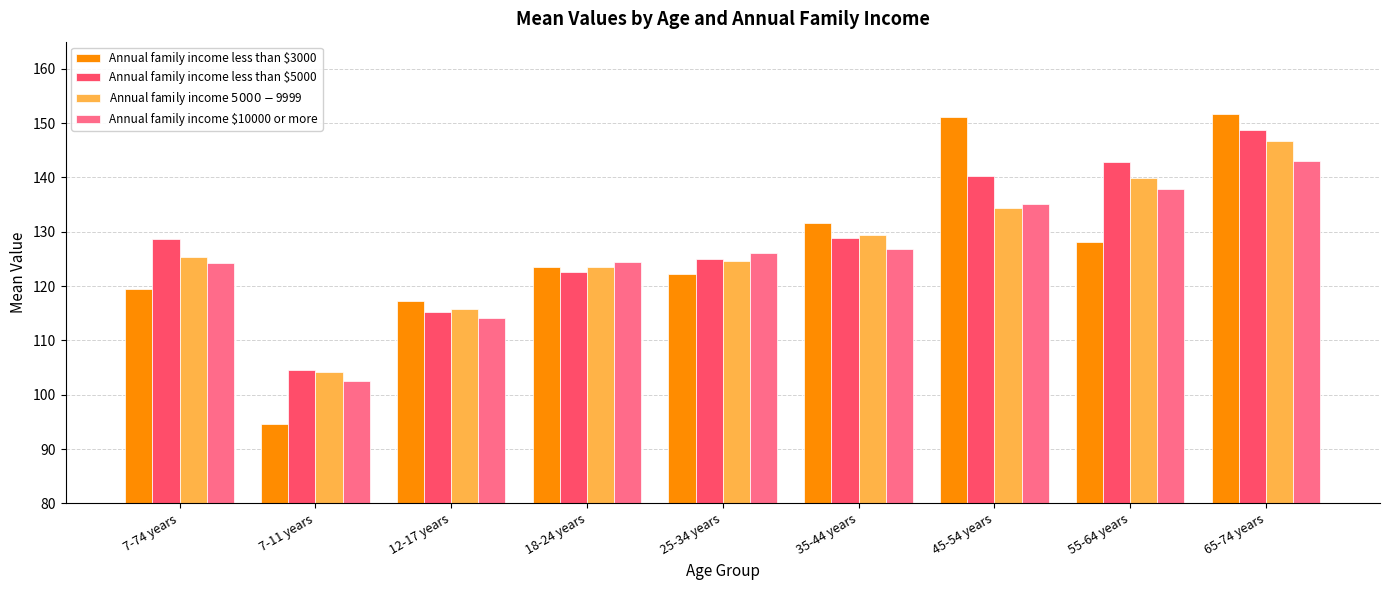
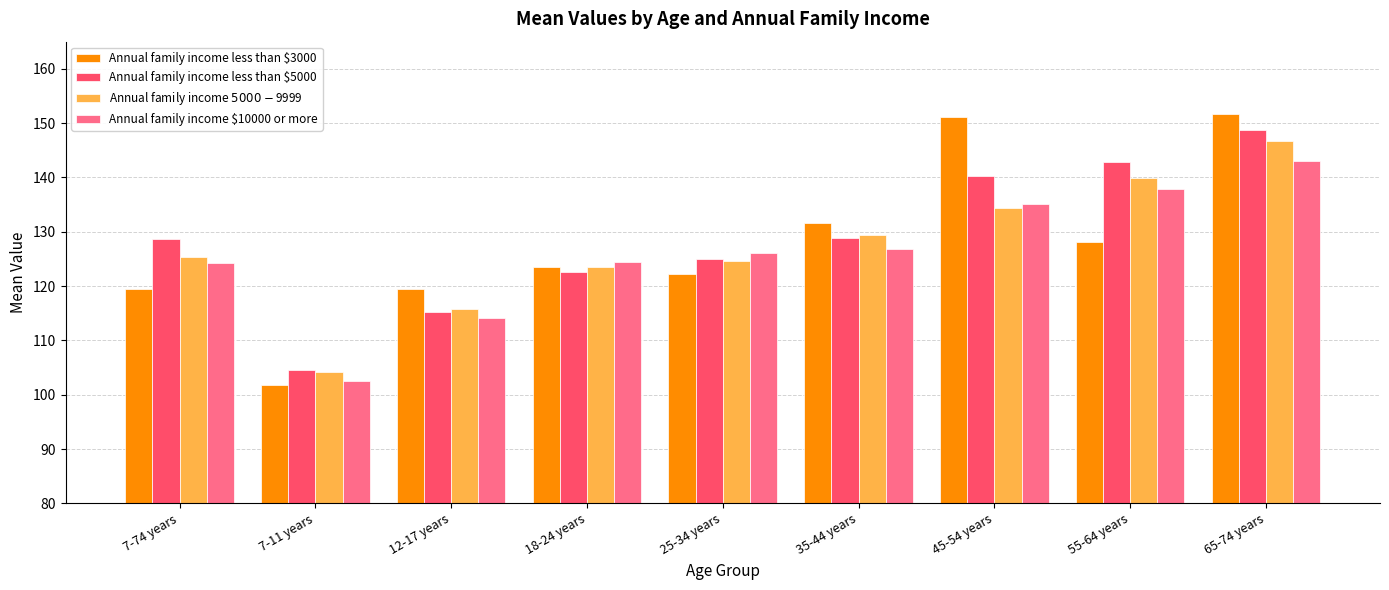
  {
    "Annual family income less than $3000": {
      "7-74 years": 119,
-     "7-11 years": 95,
-     "12-17 years": 117,
+     "7-11 years": 102,
+     "12-17 years": 119,
      "18-24 years": 124,
      "25-34 years": 122,
      "35-44 years": 132,
      "45-54 years": 151,
      "55-64 years": 128,
      "65-74 years": 152
    }
  }
